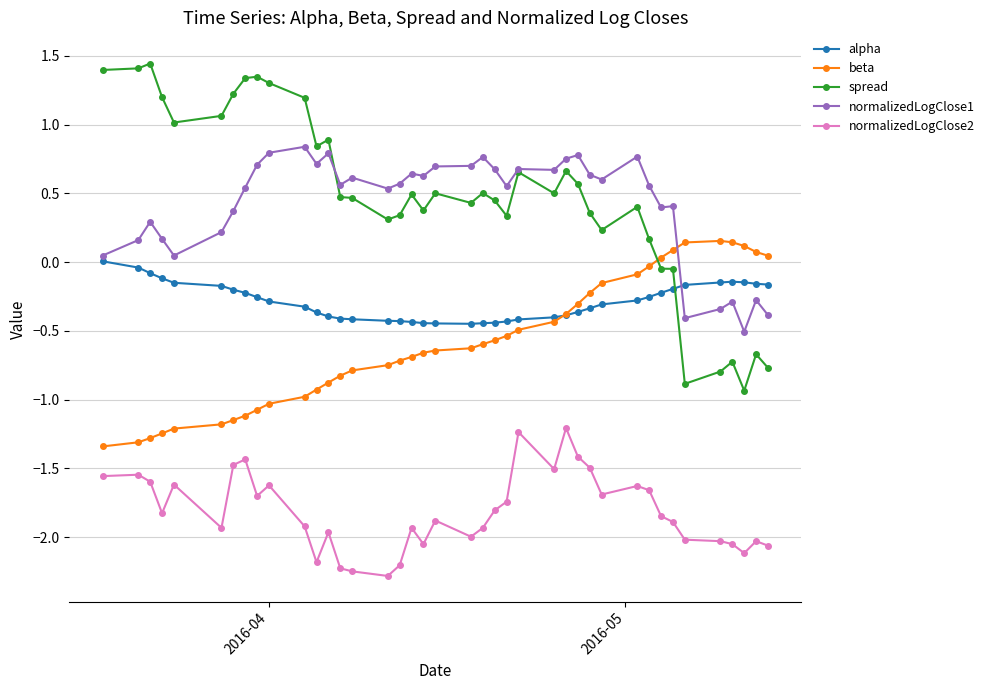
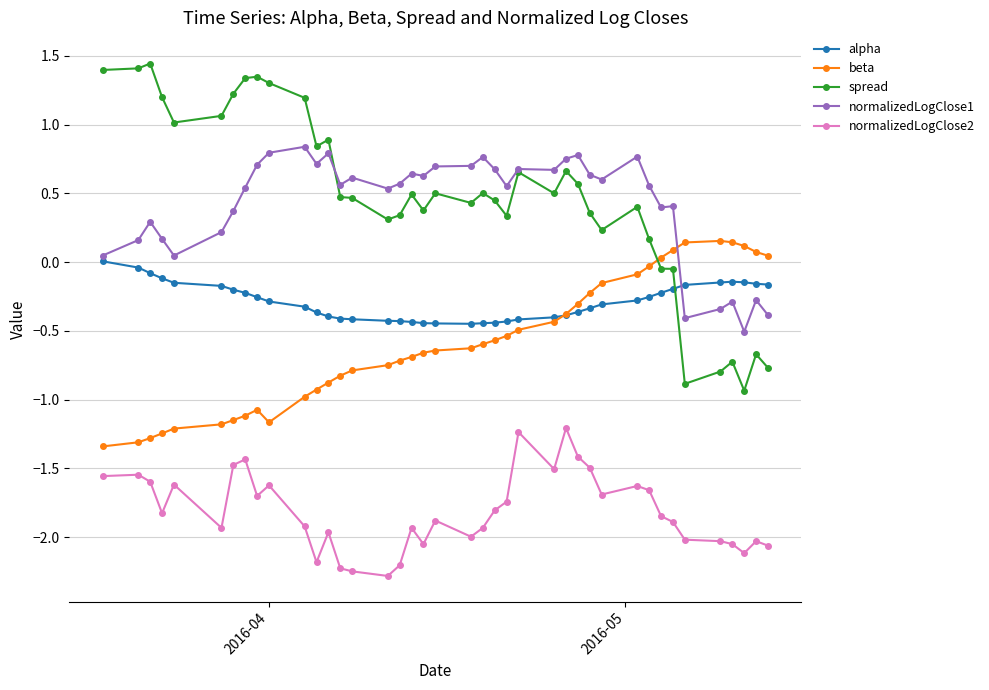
  {
    "alpha": {
      "2016-04": -0.29
    },
    "beta": {
-     "2016-04": -1.03
+     "2016-04": -1.17
    },
    "spread": {
      "2016-04": 1.30
    },
    "normalizedLogClose1": {
      "2016-04": 0.79
    },
    "normalizedLogClose2": {
      "2016-04": -1.62
    }
  }
